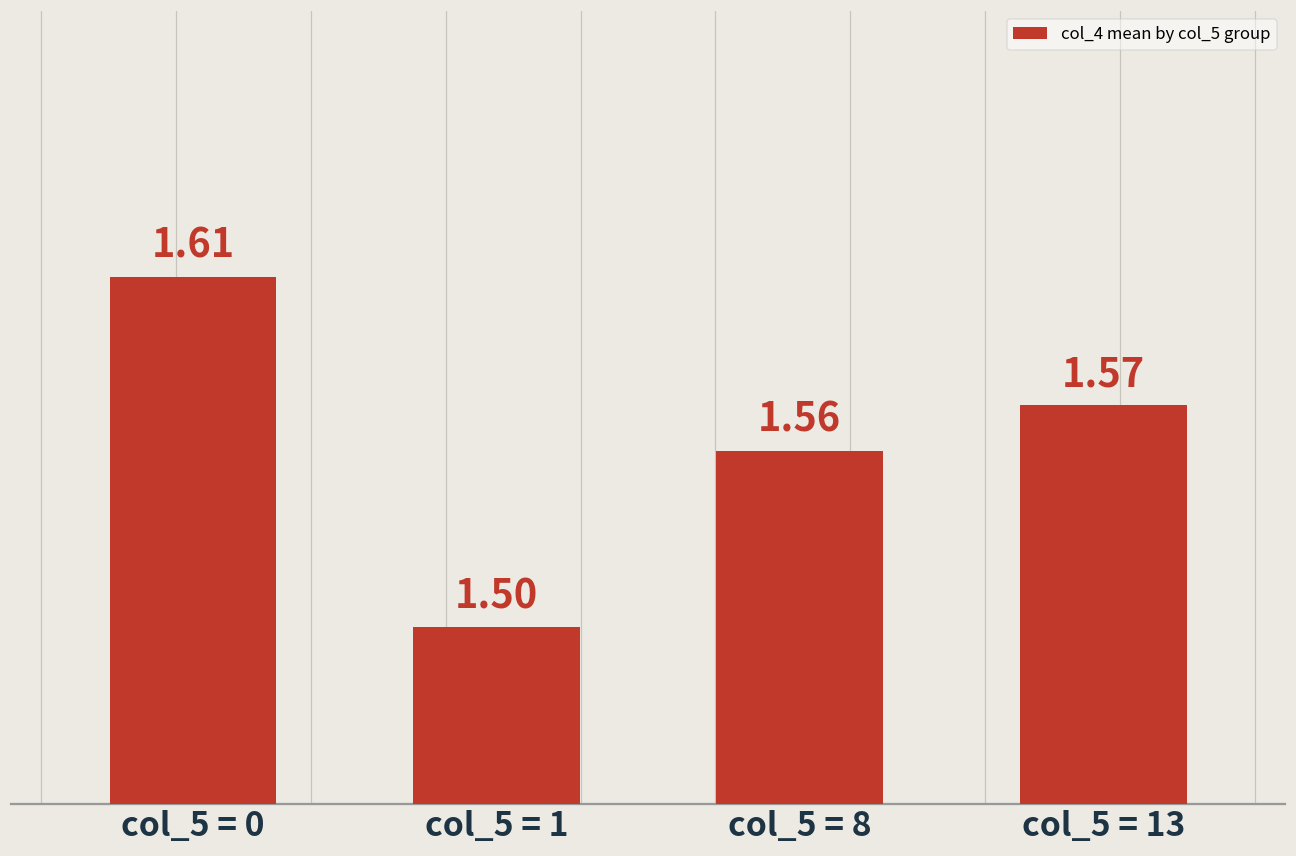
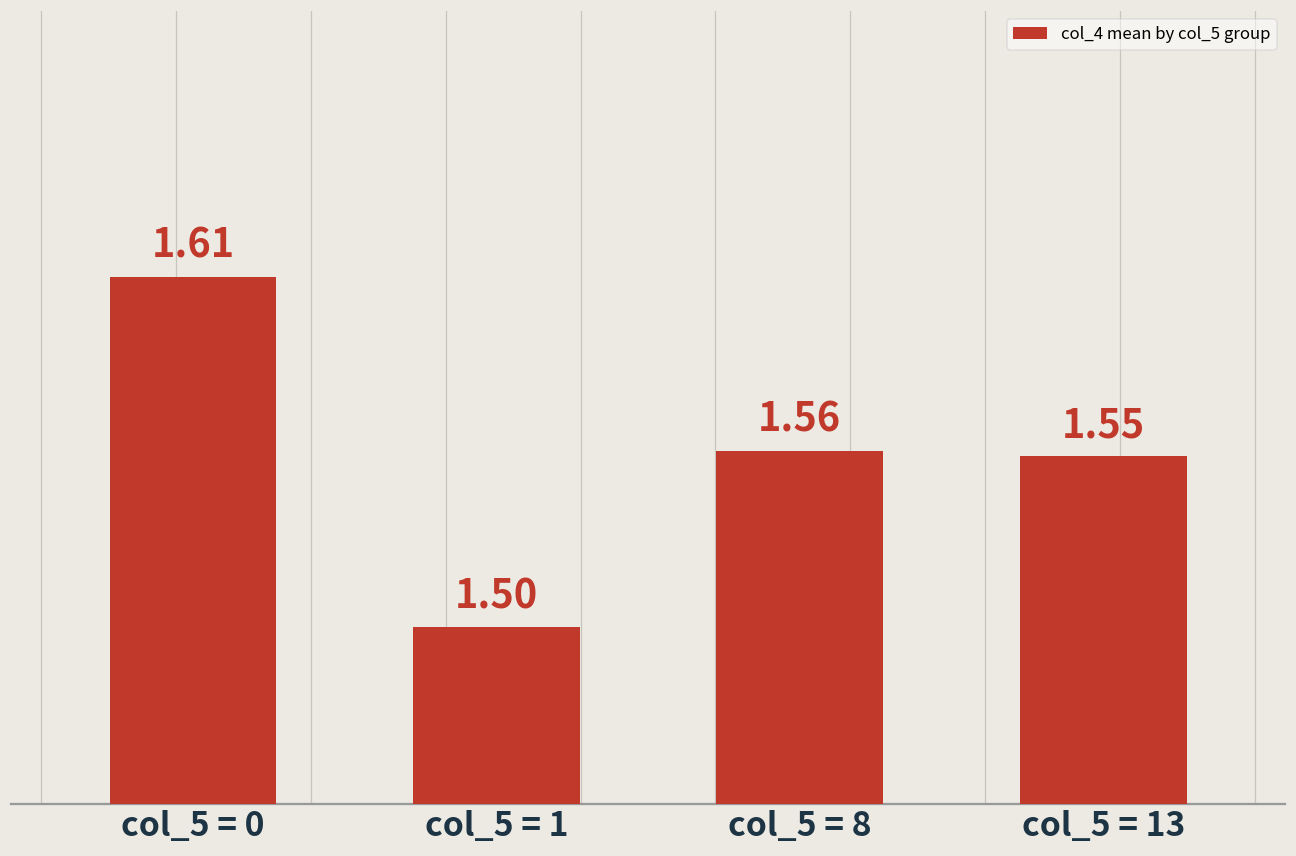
  {
    "col_5 = 0": 1.61,
    "col_5 = 1": 1.50,
    "col_5 = 8": 1.56,
-   "col_5 = 13": 1.57
+   "col_5 = 13": 1.55
  }
